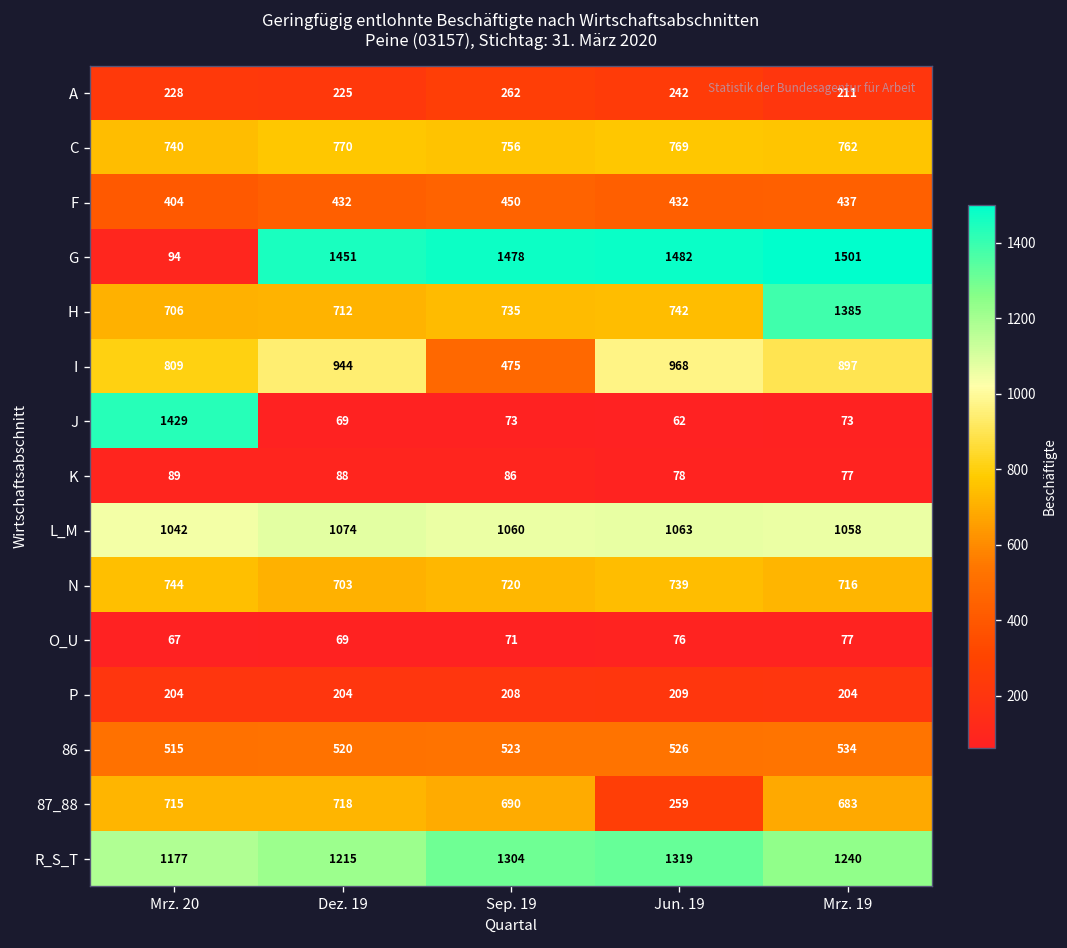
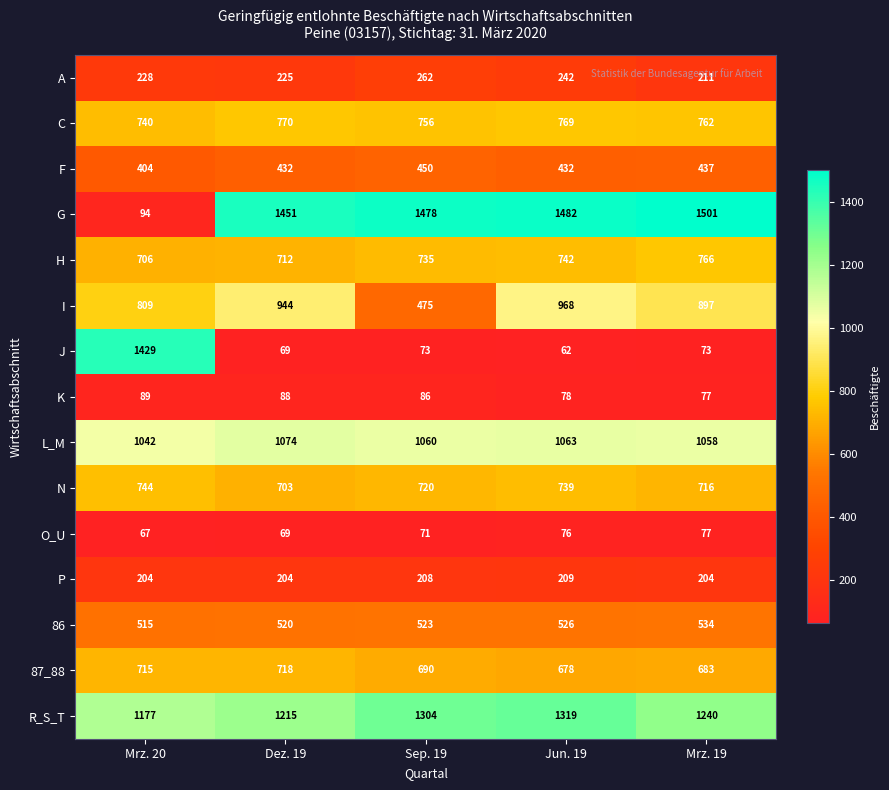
  {
    "A": {
      "Mrz. 20": 228,
      "Dez. 19": 225,
      "Sep. 19": 262,
      "Jun. 19": 242
    },
    "C": {
      "Mrz. 20": 740,
      "Dez. 19": 770,
      "Sep. 19": 756,
      "Jun. 19": 769,
      "Mrz. 19": 762
    },
    "F": {
      "Mrz. 20": 404,
      "Dez. 19": 432,
      "Sep. 19": 450,
      "Jun. 19": 432,
      "Mrz. 19": 437
    },
    "G": {
      "Mrz. 20": 94,
      "Dez. 19": 1451,
      "Sep. 19": 1478,
      "Jun. 19": 1482,
      "Mrz. 19": 1501
    },
    "H": {
      "Mrz. 20": 706,
      "Dez. 19": 712,
      "Sep. 19": 735,
      "Jun. 19": 742,
-     "Mrz. 19": 1385
+     "Mrz. 19": 766
    },
    "I": {
      "Mrz. 20": 809,
      "Dez. 19": 944,
      "Sep. 19": 475,
      "Jun. 19": 968,
      "Mrz. 19": 897
    },
    "J": {
      "Mrz. 20": 1429,
      "Dez. 19": 69,
      "Sep. 19": 73,
      "Jun. 19": 62,
      "Mrz. 19": 73
    },
    "K": {
      "Mrz. 20": 89,
      "Dez. 19": 88,
      "Sep. 19": 86,
      "Jun. 19": 78,
      "Mrz. 19": 77
    },
    "L_M": {
      "Mrz. 20": 1042,
      "Dez. 19": 1074,
      "Sep. 19": 1060,
      "Jun. 19": 1063,
      "Mrz. 19": 1058
    },
    "N": {
      "Mrz. 20": 744,
      "Dez. 19": 703,
      "Sep. 19": 720,
      "Jun. 19": 739,
      "Mrz. 19": 716
    },
    "O_U": {
      "Mrz. 20": 67,
      "Dez. 19": 69,
      "Sep. 19": 71,
      "Jun. 19": 76,
      "Mrz. 19": 77
    },
    "P": {
      "Mrz. 20": 204,
      "Dez. 19": 204,
      "Sep. 19": 208,
      "Jun. 19": 209,
      "Mrz. 19": 204
    },
    "86": {
      "Mrz. 20": 515,
      "Dez. 19": 520,
      "Sep. 19": 523,
      "Jun. 19": 526,
      "Mrz. 19": 534
    },
    "87_88": {
      "Mrz. 20": 715,
      "Dez. 19": 718,
      "Sep. 19": 690,
-     "Jun. 19": 259,
+     "Jun. 19": 678,
      "Mrz. 19": 683
    },
    "R_S_T": {
      "Mrz. 20": 1177,
      "Dez. 19": 1215,
      "Sep. 19": 1304,
      "Jun. 19": 1319,
      "Mrz. 19": 1240
    }
  }
